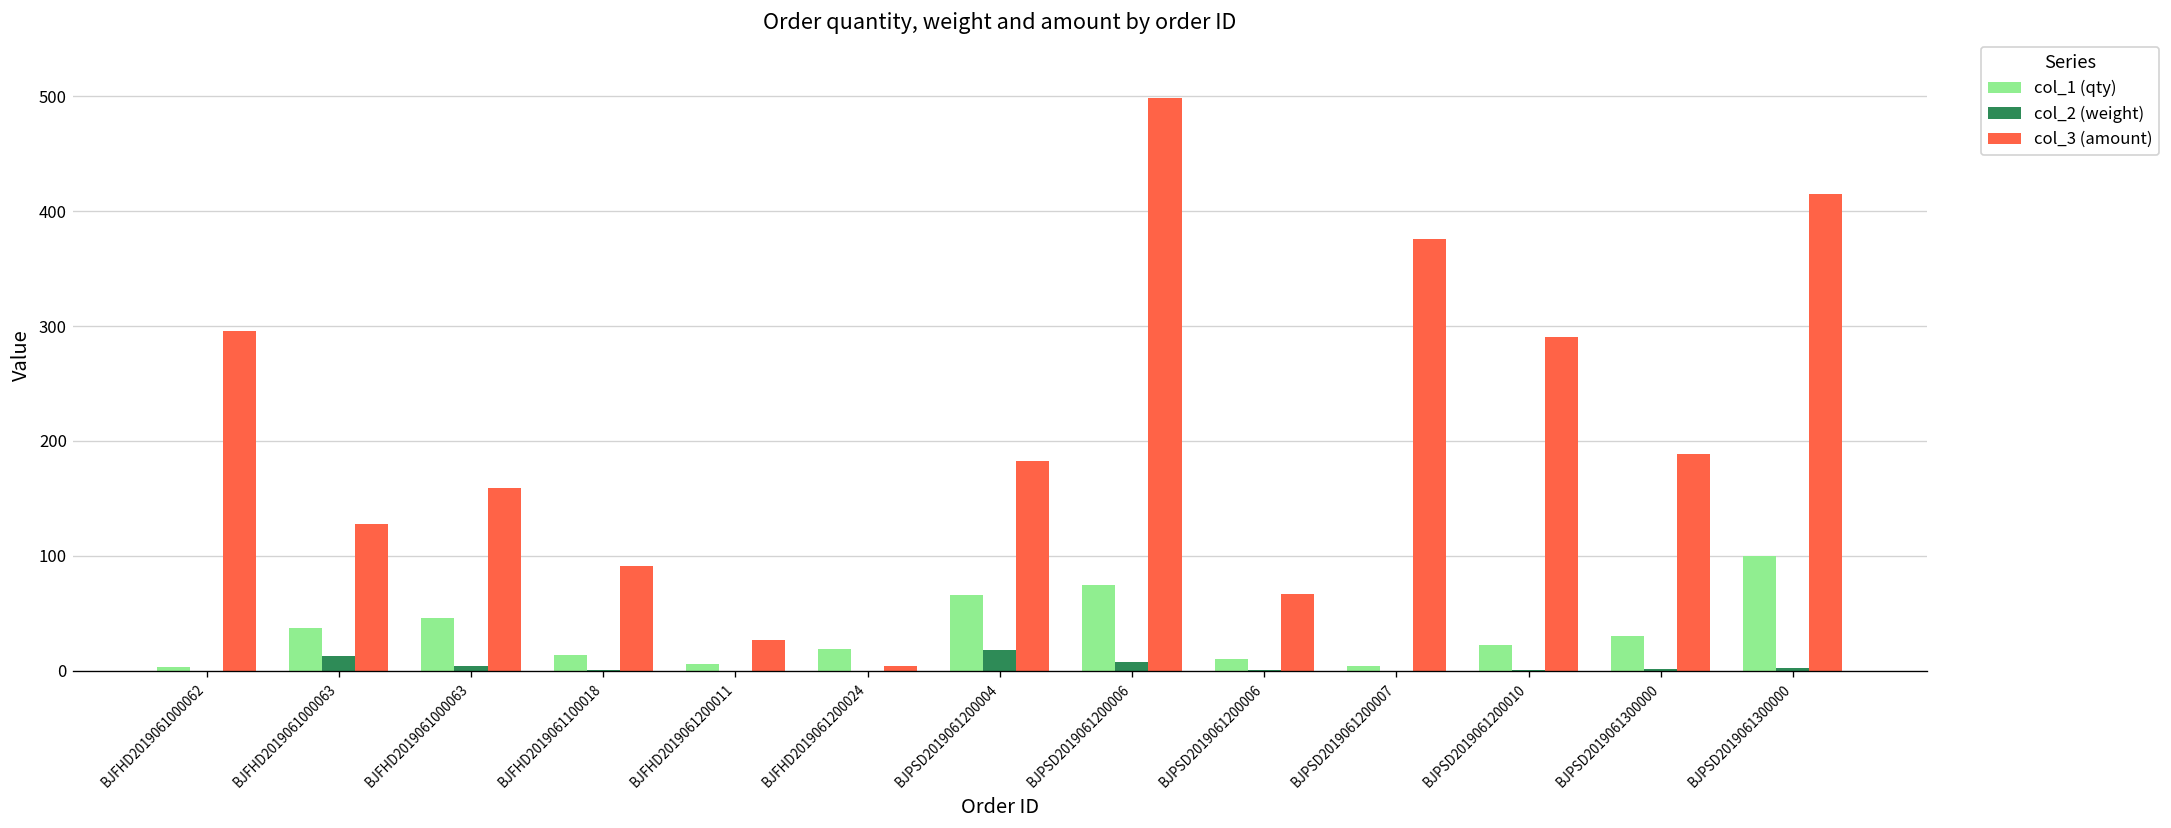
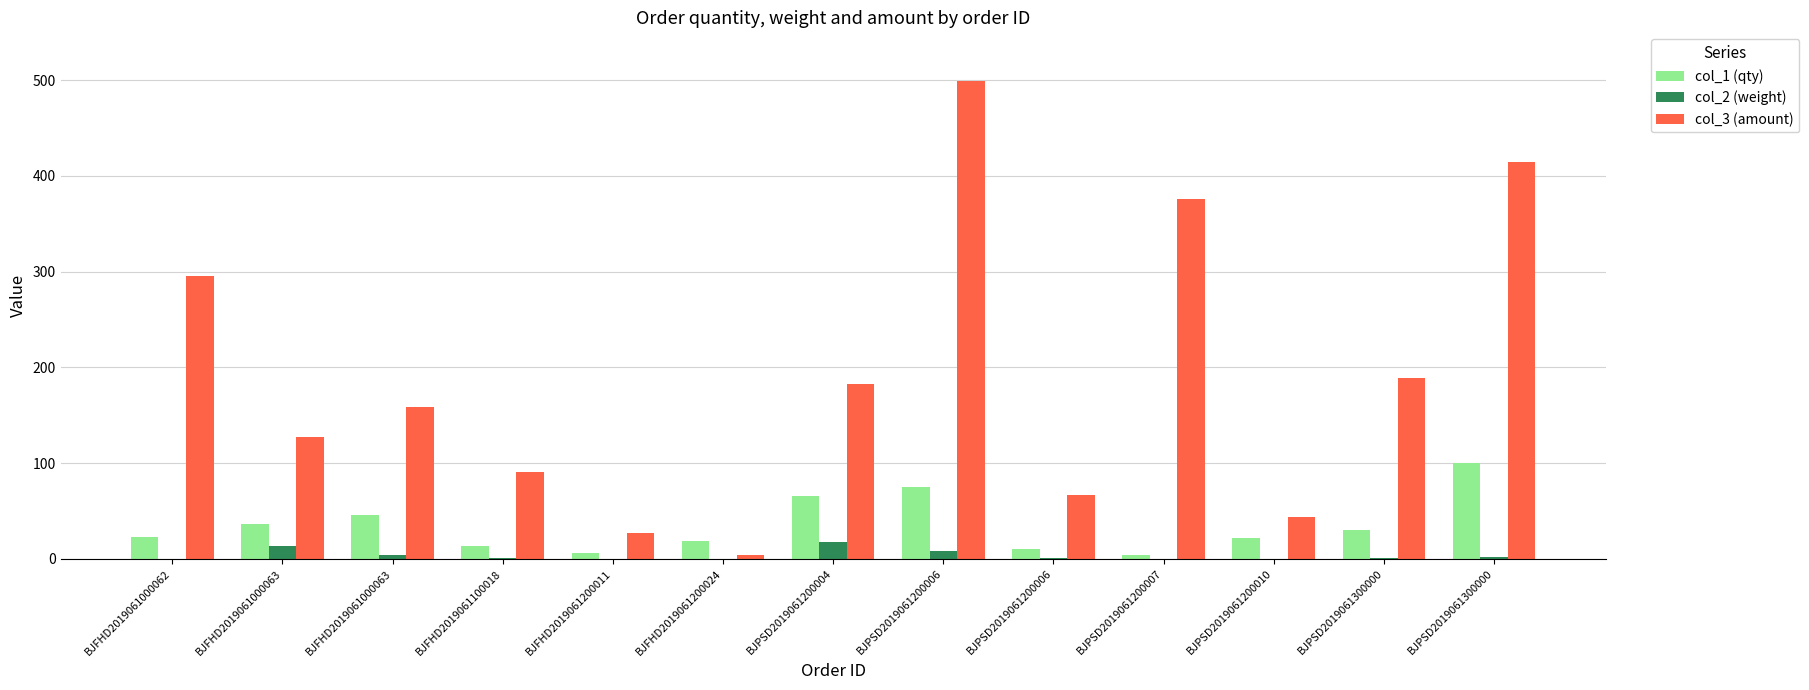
  {
    "col_1 (qty)": {
-     "BJFHD2019061000062": 0,
+     "BJFHD2019061000062": 20,
      "BJFHD2019061100018": 10,
      "BJFHD2019061200011": 10,
      "BJFHD2019061200024": 20,
      "BJPSD2019061200004": 70,
      "BJPSD2019061200007": 0,
      "BJPSD2019061200010": 20
    },
    "col_2 (weight)": {
      "BJPSD2019061200004": 20
    },
    "col_3 (amount)": {
      "BJFHD2019061000062": 300,
      "BJFHD2019061100018": 90,
      "BJFHD2019061200011": 30,
      "BJFHD2019061200024": 0,
      "BJPSD2019061200004": 180,
      "BJPSD2019061200007": 380,
-     "BJPSD2019061200010": 290
+     "BJPSD2019061200010": 40
    }
  }
